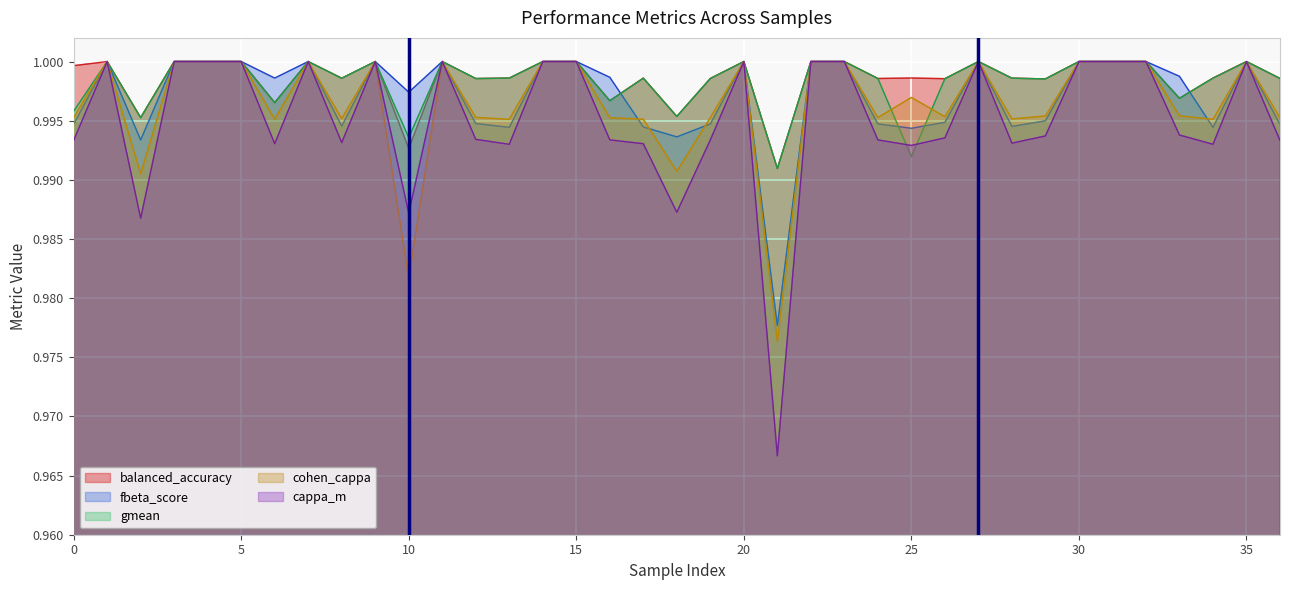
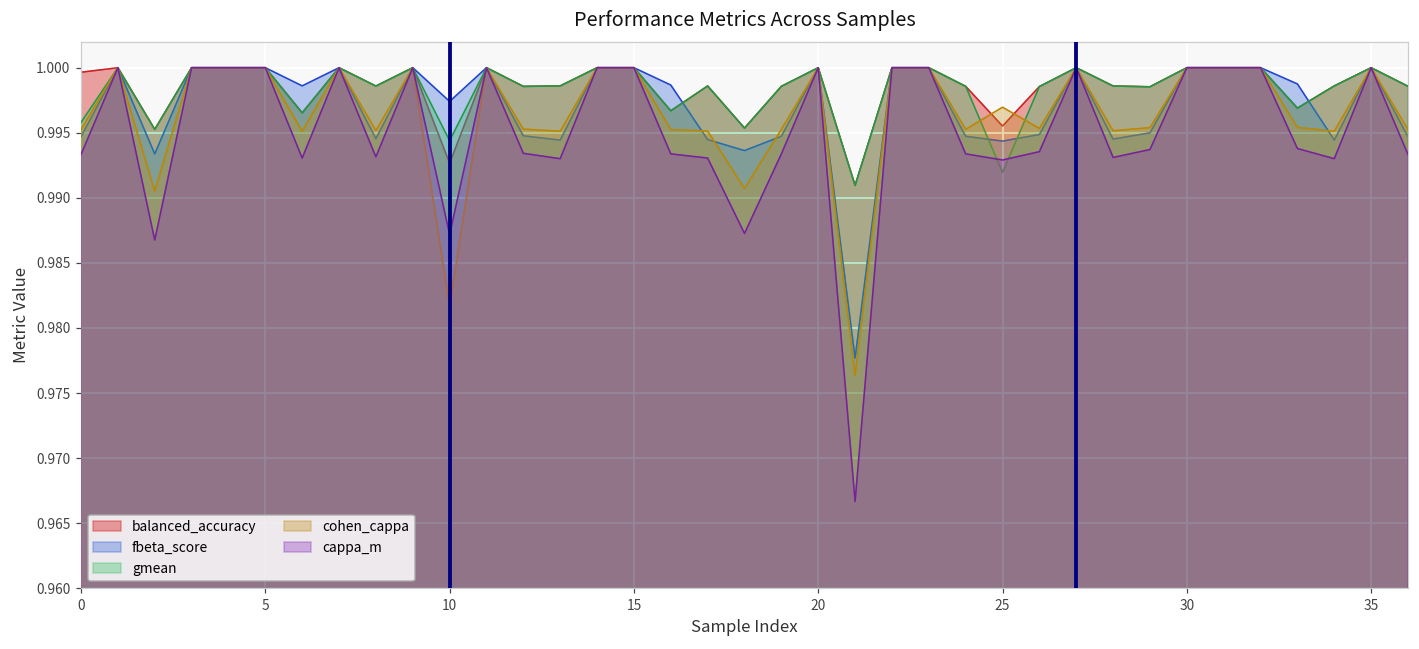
  {
    "balanced_accuracy": {
      "0": 0.9997,
      "10": 0.9927,
-     "25": 0.9986
+     "25": 0.9955
    },
    "gmean": {
      "0": 0.9958,
-     "10": 0.9936,
+     "10": 0.9944,
      "25": 0.9920
    },
    "cohen_cappa": {
      "0": 0.9952,
      "10": 0.9817,
      "25": 0.9970
    }
  }
